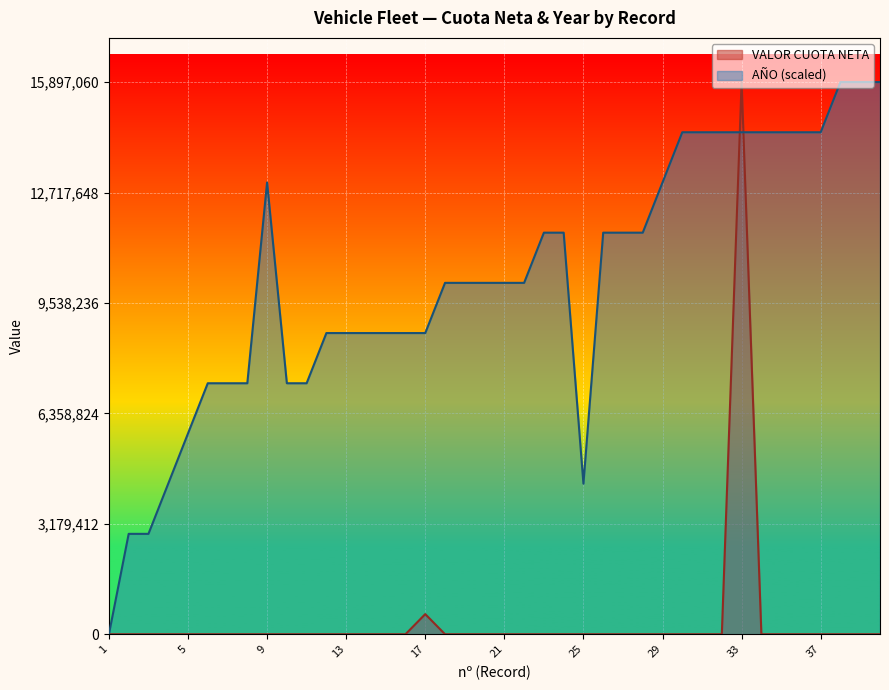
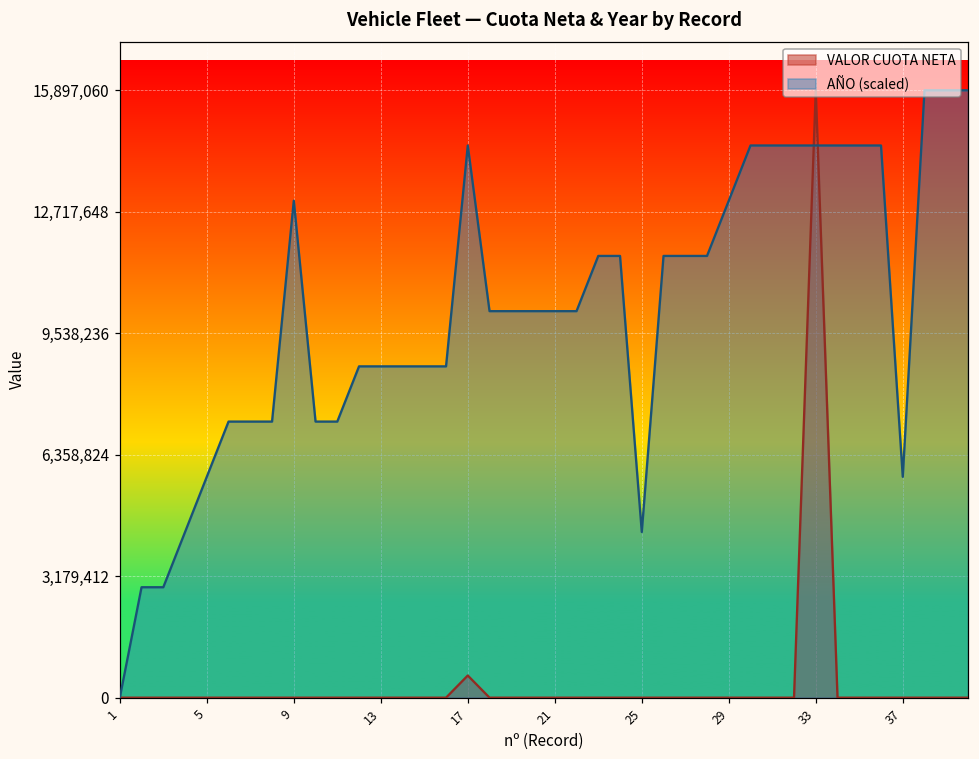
  {
    "VALOR CUOTA NETA": {
      "5": "0",
      "9": "0",
      "13": "0",
      "17": "600,000",
      "21": "0",
      "25": "0",
      "29": "0",
      "37": "0"
    },
    "AÑO (scaled)": {
      "5": "5,800,000",
      "9": "13,000,000",
      "13": "8,700,000",
-     "17": "8,700,000",
+     "17": "14,500,000",
      "21": "10,100,000",
      "25": "4,300,000",
      "29": "13,000,000",
      "33": "14,500,000",
-     "37": "14,500,000"
+     "37": "5,800,000"
    }
  }
